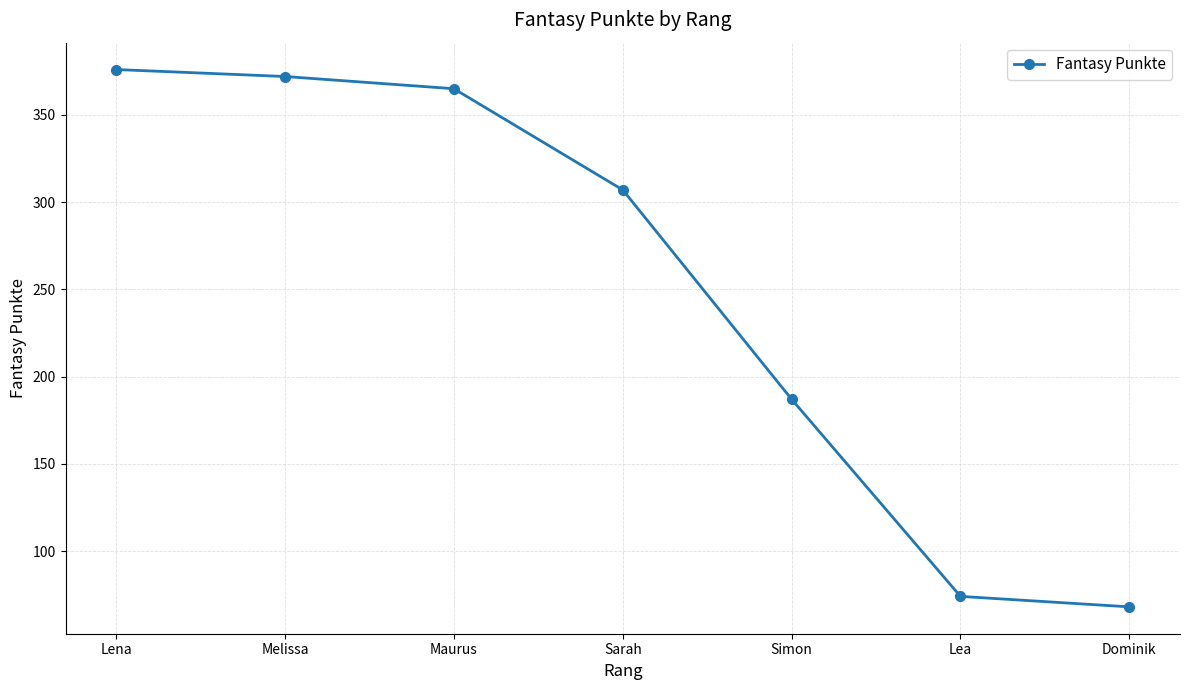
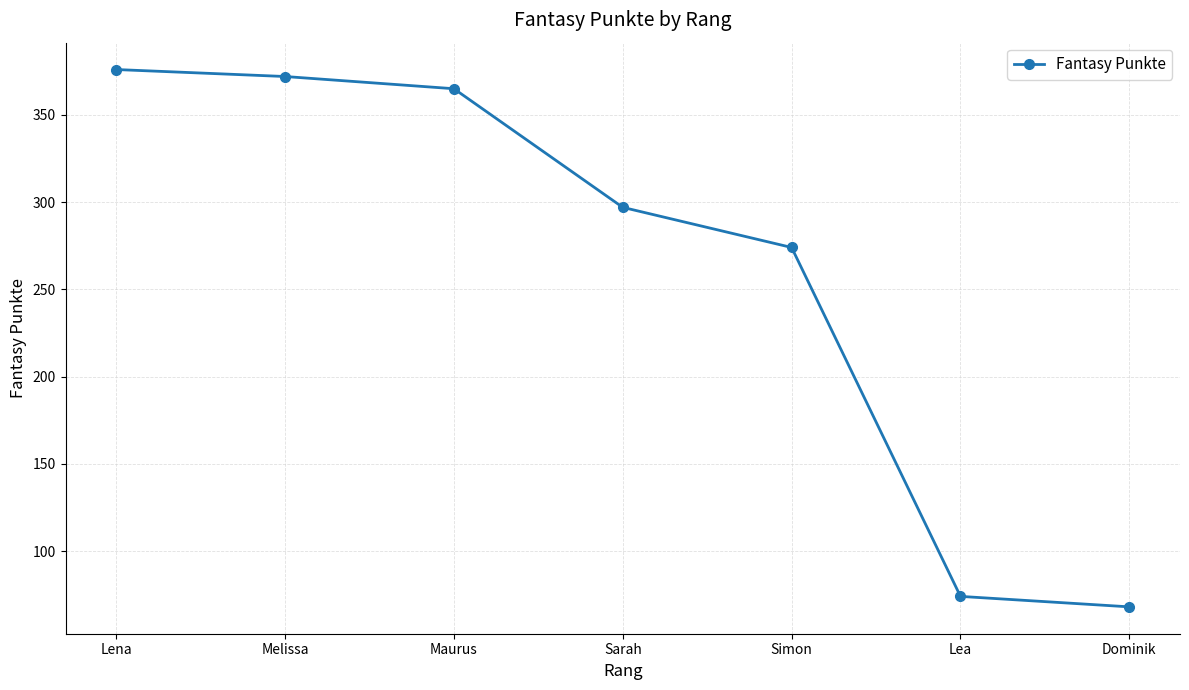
  {
    "Lena": 376,
    "Melissa": 372,
    "Maurus": 365,
-   "Sarah": 307,
-   "Simon": 187,
+   "Sarah": 297,
+   "Simon": 274,
    "Lea": 74,
    "Dominik": 68
  }
